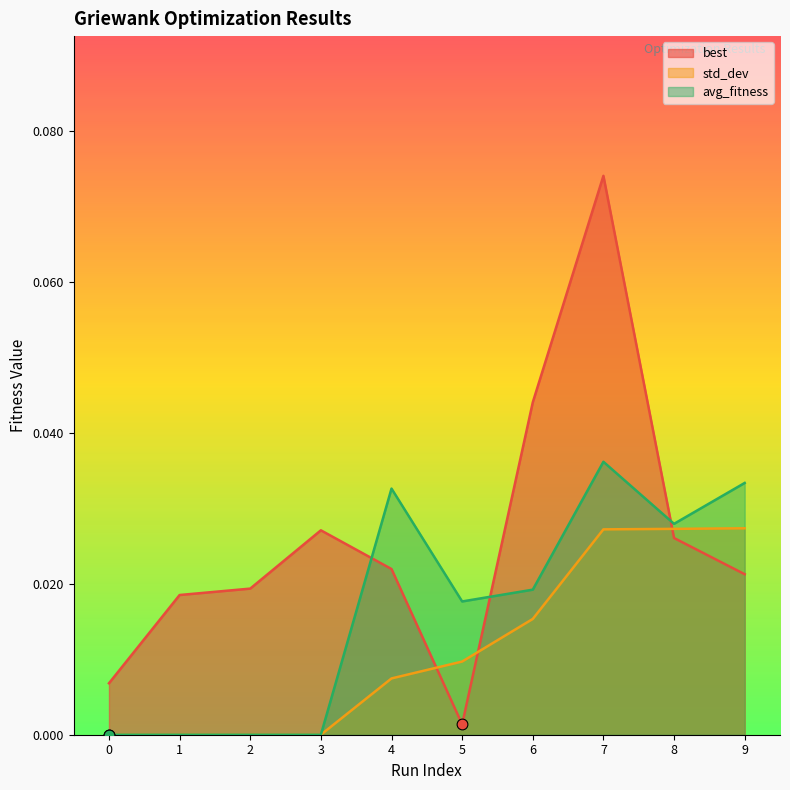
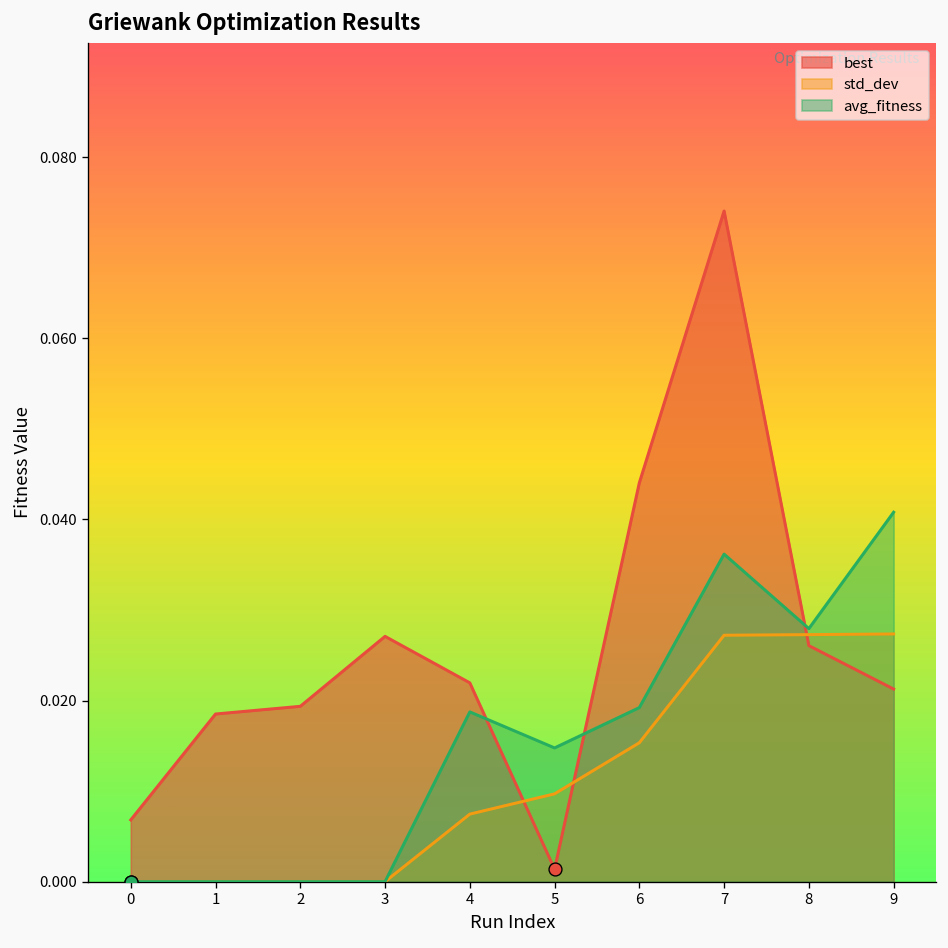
  {
    "avg_fitness": {
-     "4": 0.033,
-     "5": 0.018,
+     "4": 0.019,
+     "5": 0.015,
      "6": 0.019,
      "7": 0.036,
      "8": 0.028,
-     "9": 0.033
+     "9": 0.041
    }
  }
